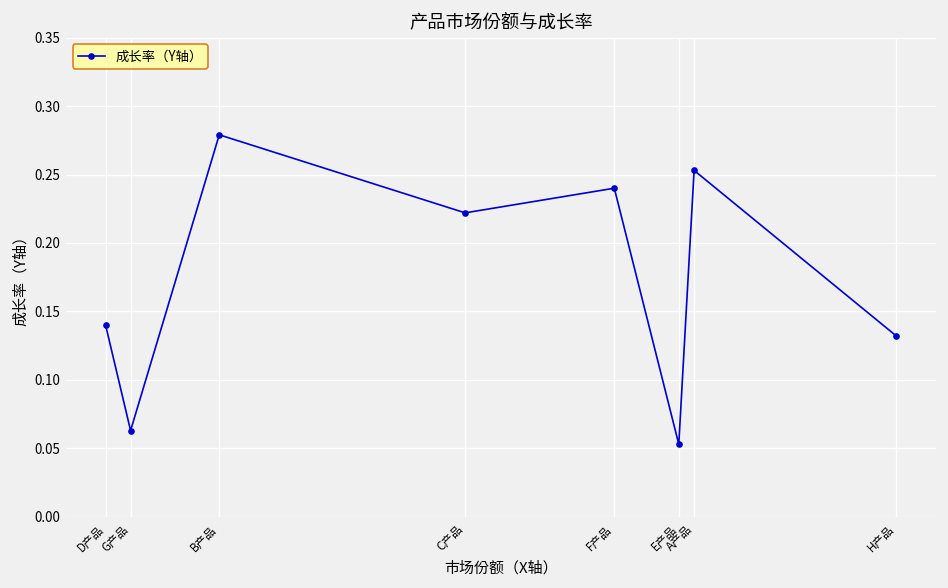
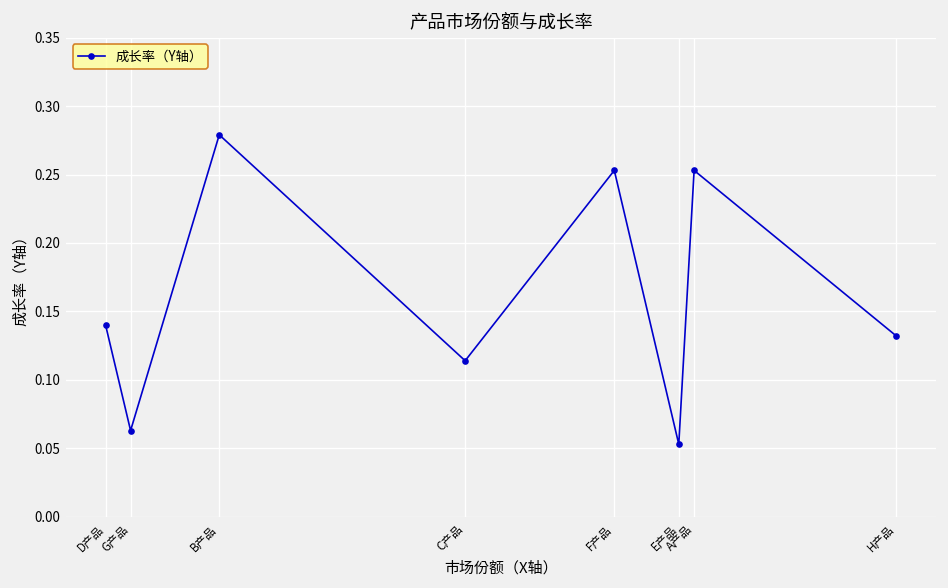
  {
    "D产品": 0.140,
    "G产品": 0.063,
    "B产品": 0.279,
-   "C产品": 0.222,
-   "F产品": 0.240,
+   "C产品": 0.114,
+   "F产品": 0.253,
    "E产品": 0.053,
    "A产品": 0.253,
    "H产品": 0.132
  }
